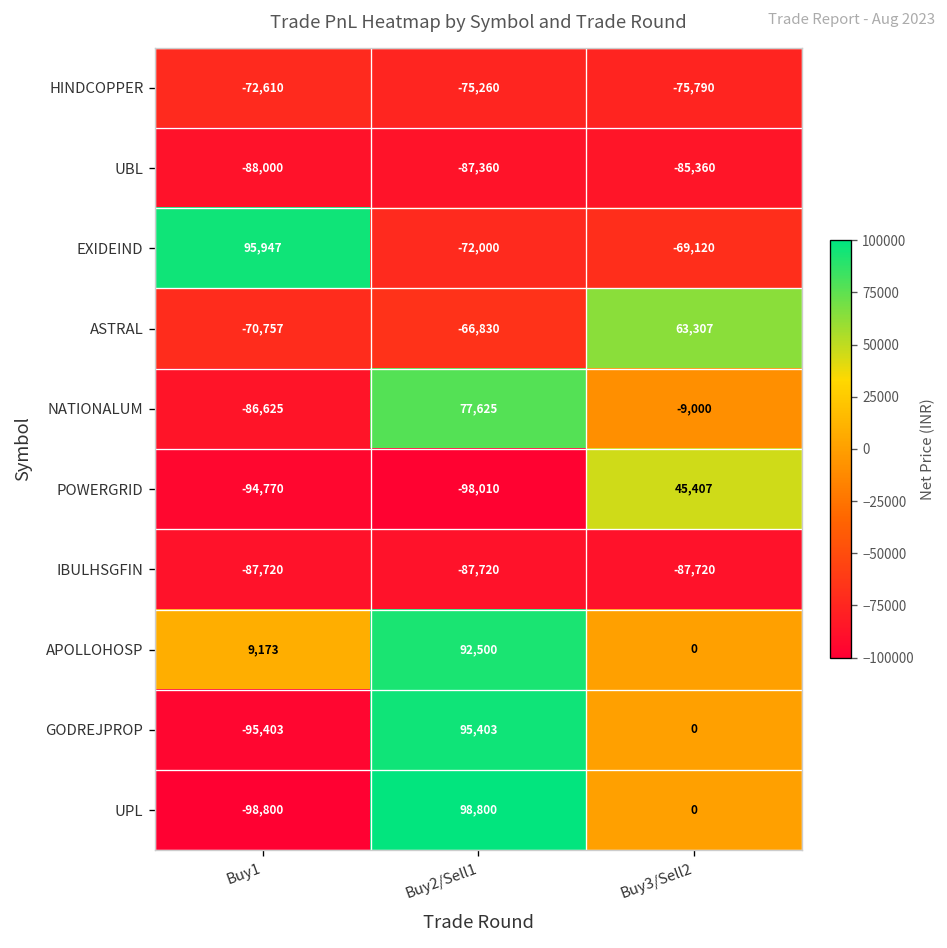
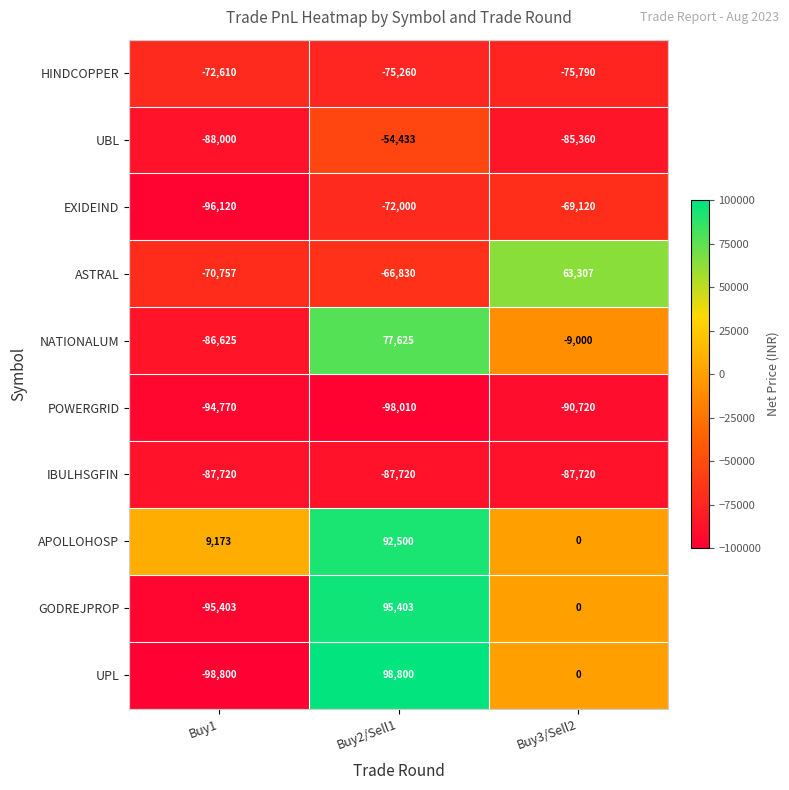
  {
    "HINDCOPPER": {
      "Buy1": "-72,610",
      "Buy2/Sell1": "-75,260",
      "Buy3/Sell2": "-75,790"
    },
    "UBL": {
      "Buy1": "-88,000",
-     "Buy2/Sell1": "-87,360",
+     "Buy2/Sell1": "-54,433",
      "Buy3/Sell2": "-85,360"
    },
    "EXIDEIND": {
-     "Buy1": "95,947",
+     "Buy1": "-96,120",
      "Buy2/Sell1": "-72,000",
      "Buy3/Sell2": "-69,120"
    },
    "ASTRAL": {
      "Buy1": "-70,757",
      "Buy2/Sell1": "-66,830",
      "Buy3/Sell2": "63,307"
    },
    "NATIONALUM": {
      "Buy1": "-86,625",
      "Buy2/Sell1": "77,625",
      "Buy3/Sell2": "-9,000"
    },
    "POWERGRID": {
      "Buy1": "-94,770",
      "Buy2/Sell1": "-98,010",
-     "Buy3/Sell2": "45,407"
+     "Buy3/Sell2": "-90,720"
    },
    "IBULHSGFIN": {
      "Buy1": "-87,720",
      "Buy2/Sell1": "-87,720",
      "Buy3/Sell2": "-87,720"
    },
    "APOLLOHOSP": {
      "Buy1": "9,173",
      "Buy2/Sell1": "92,500",
      "Buy3/Sell2": "0"
    },
    "GODREJPROP": {
      "Buy1": "-95,403",
      "Buy2/Sell1": "95,403",
      "Buy3/Sell2": "0"
    },
    "UPL": {
      "Buy1": "-98,800",
      "Buy2/Sell1": "98,800",
      "Buy3/Sell2": "0"
    }
  }
